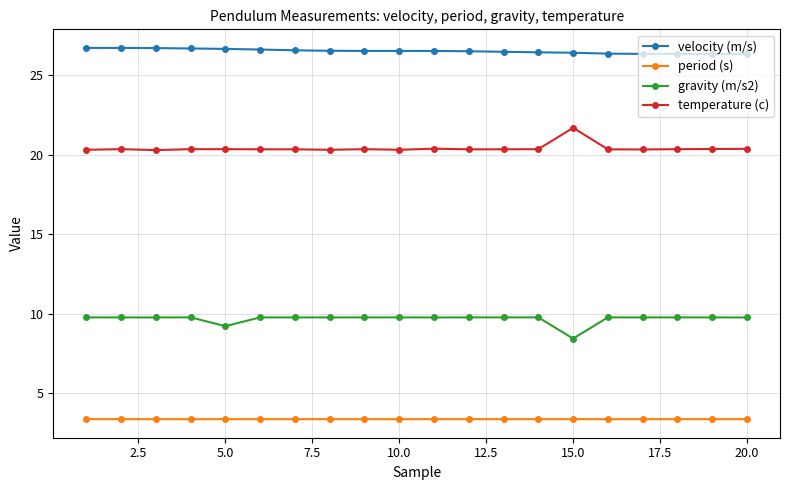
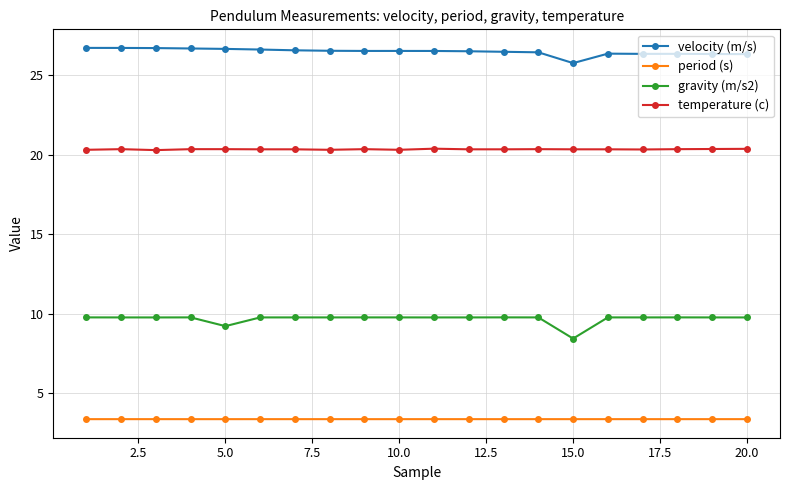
  {
    "velocity (m/s)": {
      "5.0": 26.6,
      "10.0": 26.5,
-     "15.0": 26.4
+     "15.0": 25.7
    },
    "period (s)": {
      "5.0": 3.4,
      "10.0": 3.4,
      "15.0": 3.4,
      "20.0": 3.4
    },
    "gravity (m/s2)": {
      "5.0": 9.2,
      "10.0": 9.8,
      "15.0": 8.4,
      "20.0": 9.8
    },
    "temperature (c)": {
      "5.0": 20.3,
      "10.0": 20.3,
-     "15.0": 21.7,
+     "15.0": 20.3,
      "20.0": 20.4
    }
  }
